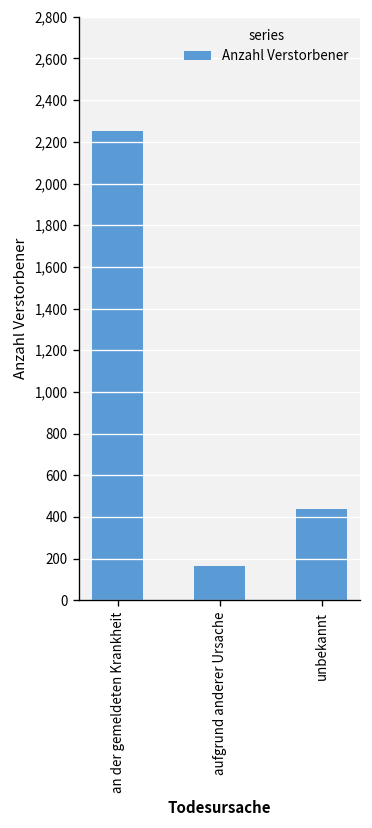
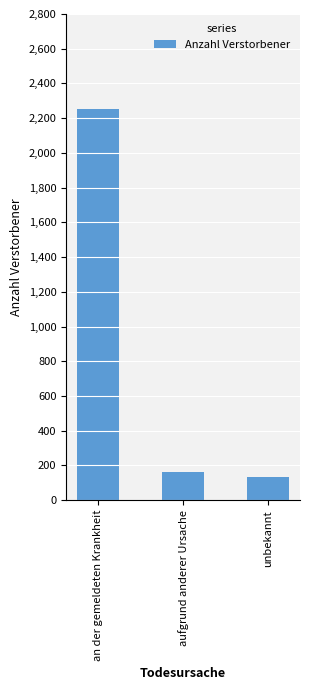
  {
    "an der gemeldeten Krankheit": "2,250",
    "aufgrund anderer Ursache": "170",
-   "unbekannt": "440"
+   "unbekannt": "130"
  }
